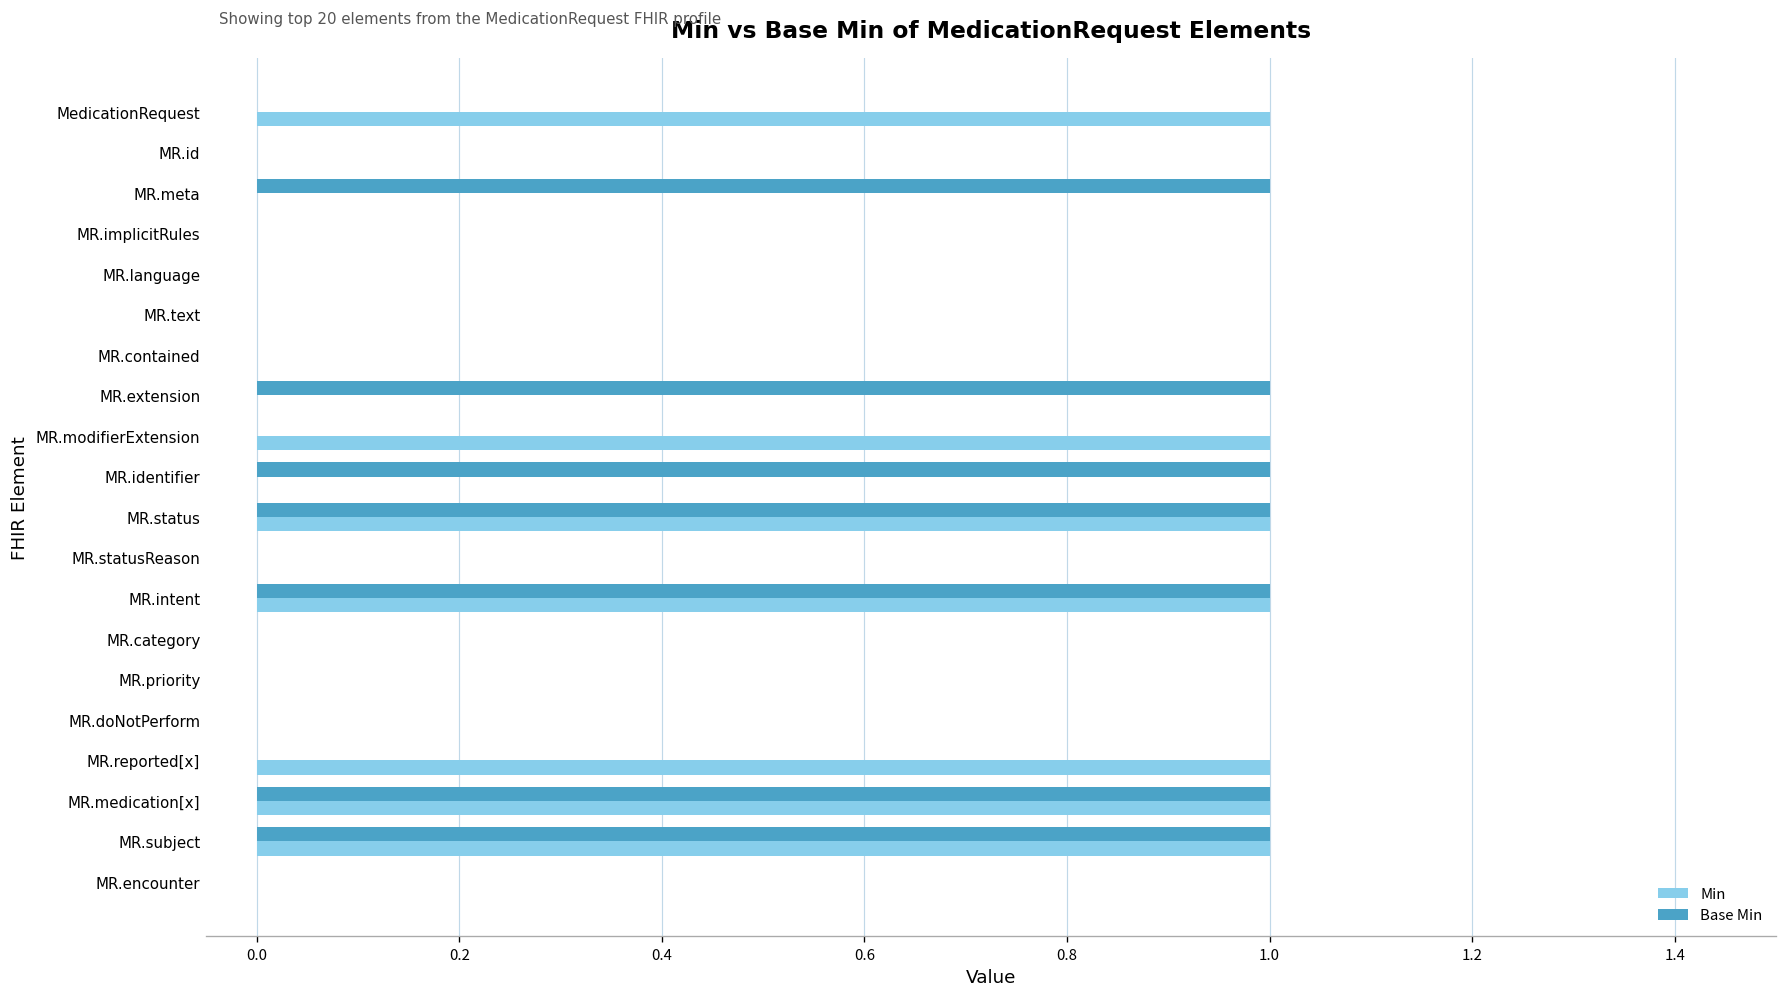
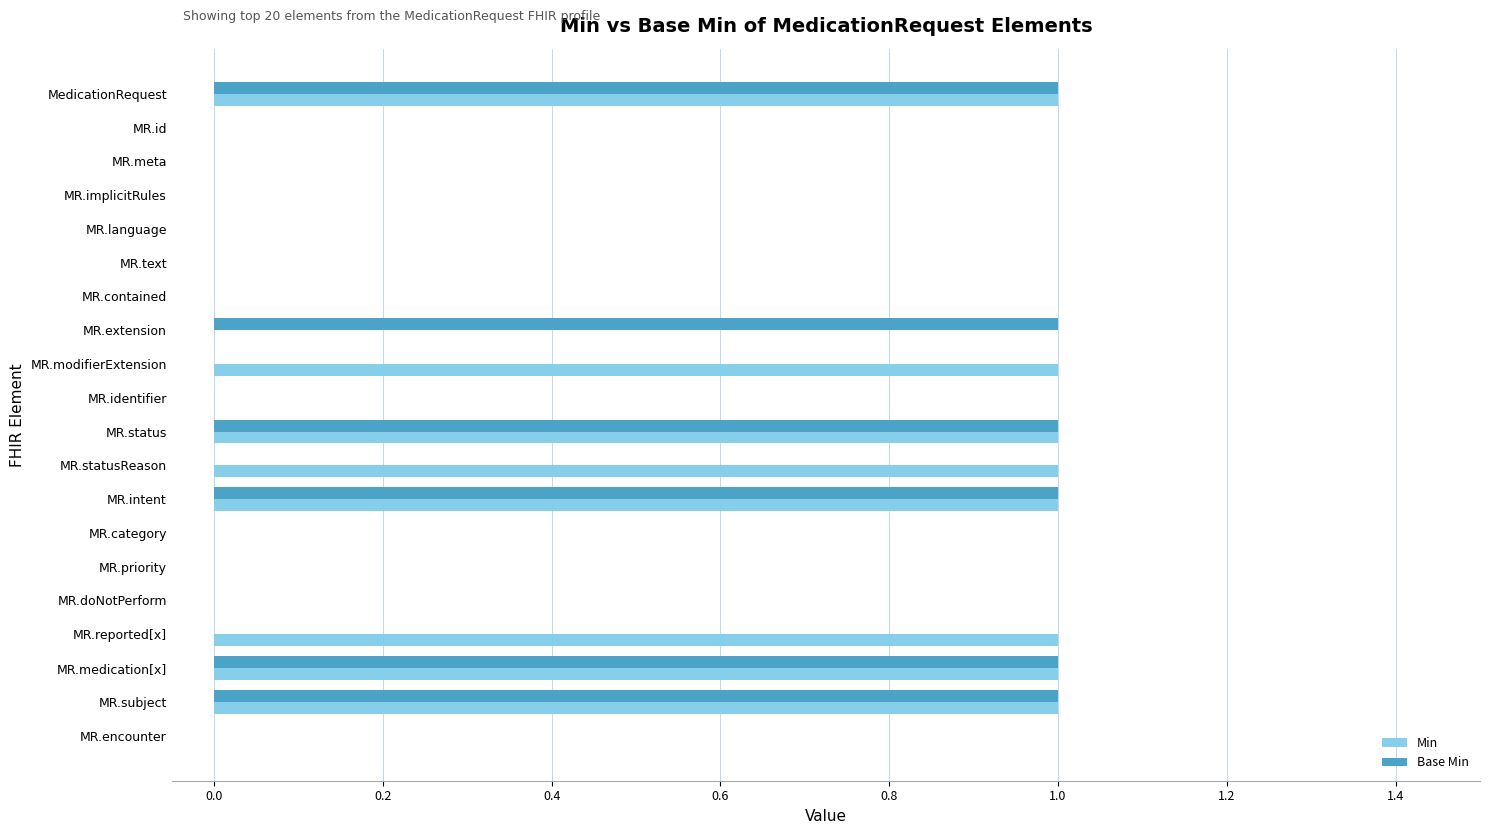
  {
    "Min": {
      "MedicationRequest": 1,
      "MR.id": 0,
      "MR.meta": 0,
      "MR.implicitRules": 0,
      "MR.language": 0,
      "MR.text": 0,
      "MR.contained": 0,
      "MR.extension": 0,
      "MR.modifierExtension": 1,
      "MR.identifier": 0,
      "MR.status": 1,
-     "MR.statusReason": 0,
+     "MR.statusReason": 1,
      "MR.intent": 1,
      "MR.category": 0,
      "MR.priority": 0,
      "MR.doNotPerform": 0,
      "MR.reported[x]": 1,
      "MR.medication[x]": 1,
      "MR.subject": 1,
      "MR.encounter": 0
    },
    "Base Min": {
-     "MedicationRequest": 0,
+     "MedicationRequest": 1,
      "MR.id": 0,
-     "MR.meta": 1,
+     "MR.meta": 0,
      "MR.implicitRules": 0,
      "MR.language": 0,
      "MR.text": 0,
      "MR.contained": 0,
      "MR.extension": 1,
      "MR.modifierExtension": 0,
-     "MR.identifier": 1,
+     "MR.identifier": 0,
      "MR.status": 1,
      "MR.statusReason": 0,
      "MR.intent": 1,
      "MR.category": 0,
      "MR.priority": 0,
      "MR.doNotPerform": 0,
      "MR.reported[x]": 0,
      "MR.medication[x]": 1,
      "MR.subject": 1,
      "MR.encounter": 0
    }
  }
